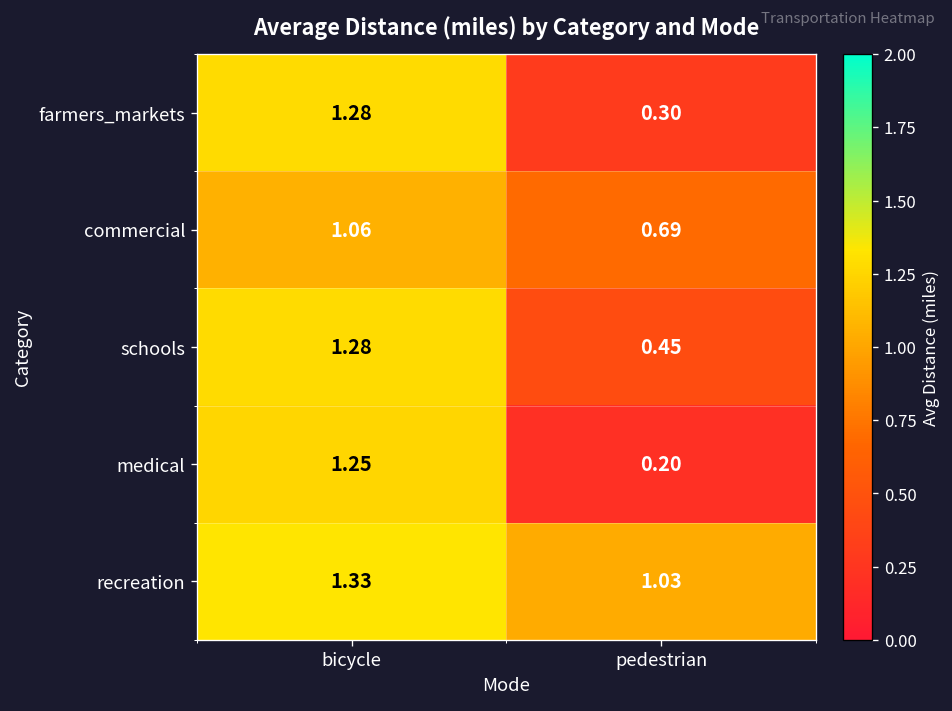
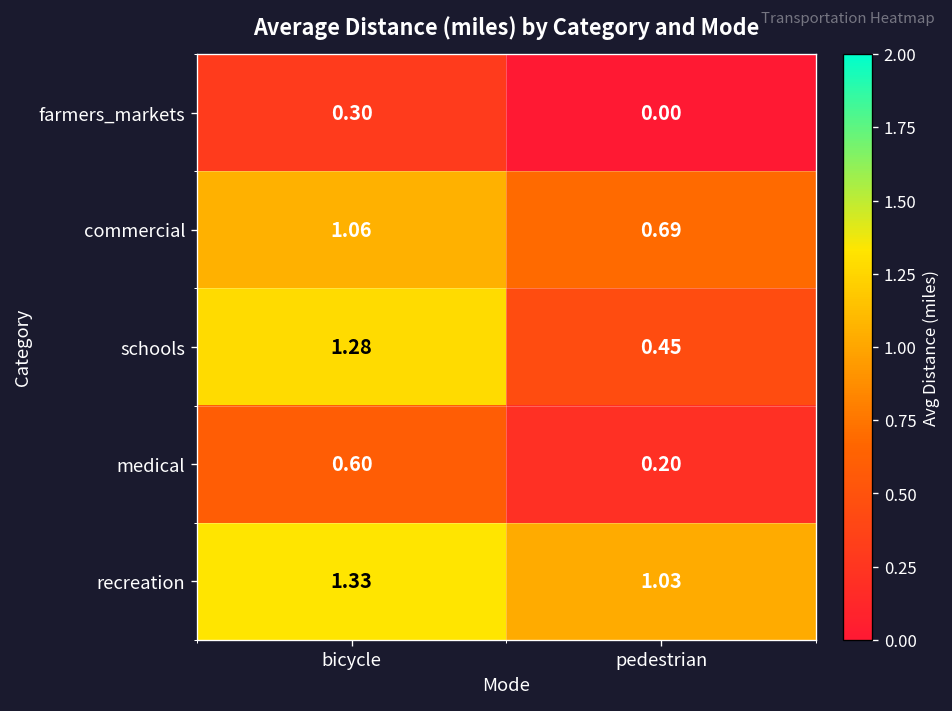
  {
    "farmers_markets": {
-     "bicycle": 1.28,
-     "pedestrian": 0.30
+     "bicycle": 0.30,
+     "pedestrian": 0.00
    },
    "commercial": {
      "bicycle": 1.06,
      "pedestrian": 0.69
    },
    "schools": {
      "bicycle": 1.28,
      "pedestrian": 0.45
    },
    "medical": {
-     "bicycle": 1.25,
+     "bicycle": 0.60,
      "pedestrian": 0.20
    },
    "recreation": {
      "bicycle": 1.33,
      "pedestrian": 1.03
    }
  }
